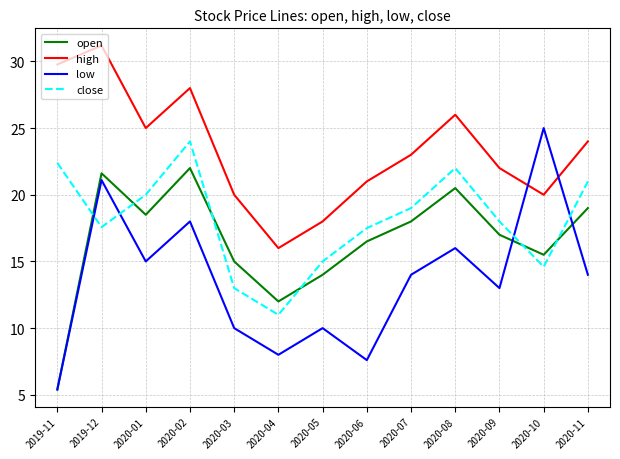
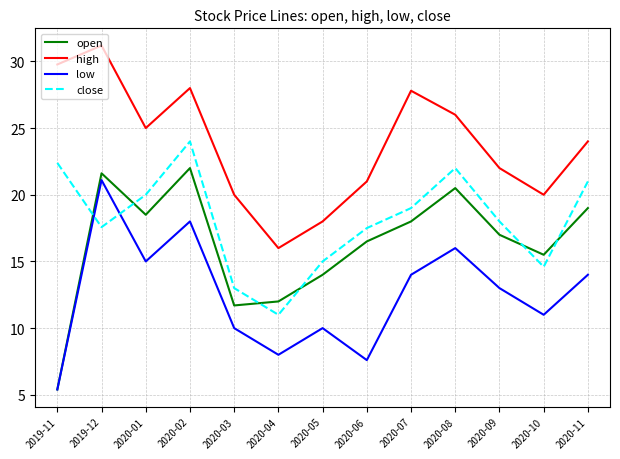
  {
    "open": {
      "2019-12": 21.6,
      "2020-01": 18.5,
      "2020-02": 22.0,
-     "2020-03": 15.0,
+     "2020-03": 11.7,
      "2020-04": 12.0,
      "2020-05": 14.0,
      "2020-06": 16.5,
      "2020-07": 18.0,
      "2020-08": 20.5,
      "2020-09": 17.0,
      "2020-10": 15.5,
      "2020-11": 19.0
    },
    "high": {
      "2020-01": 25.0,
      "2020-02": 28.0,
      "2020-03": 20.0,
      "2020-04": 16.0,
      "2020-05": 18.0,
      "2020-06": 21.0,
-     "2020-07": 23.0,
+     "2020-07": 27.8,
      "2020-08": 26.0,
      "2020-09": 22.0,
      "2020-10": 20.0,
      "2020-11": 24.0
    },
    "low": {
      "2019-12": 21,
      "2020-01": 15,
      "2020-02": 18,
      "2020-03": 10,
      "2020-04": 8,
      "2020-05": 10,
      "2020-06": 7.6,
      "2020-07": 14,
      "2020-08": 16,
      "2020-09": 13,
-     "2020-10": 25,
+     "2020-10": 11,
      "2020-11": 14
    },
    "close": {
      "2019-11": 22.4,
      "2019-12": 17.6,
      "2020-01": 20.0,
      "2020-02": 24.0,
      "2020-03": 13.0,
      "2020-04": 11.0,
      "2020-05": 15.0,
      "2020-06": 17.5,
      "2020-07": 19.0,
      "2020-08": 22.0,
      "2020-09": 18.0,
      "2020-10": 14.6,
      "2020-11": 21.0
    }
  }
